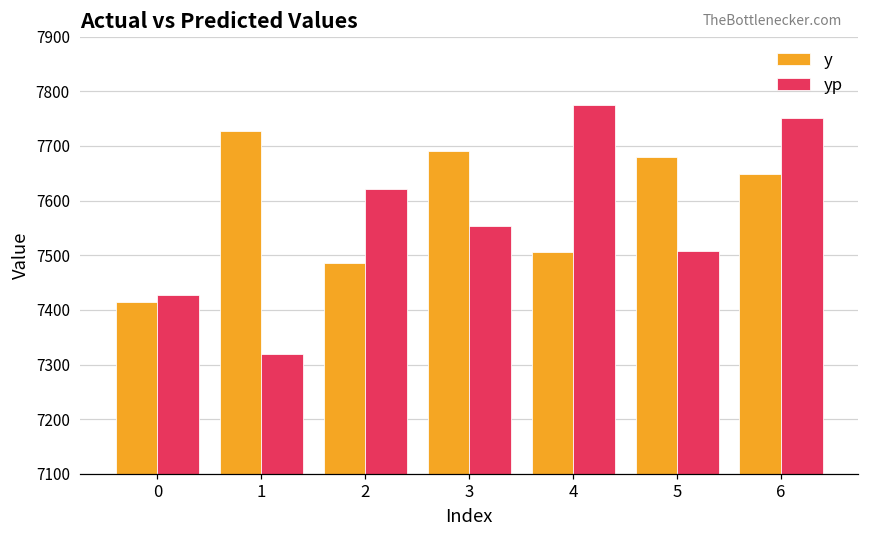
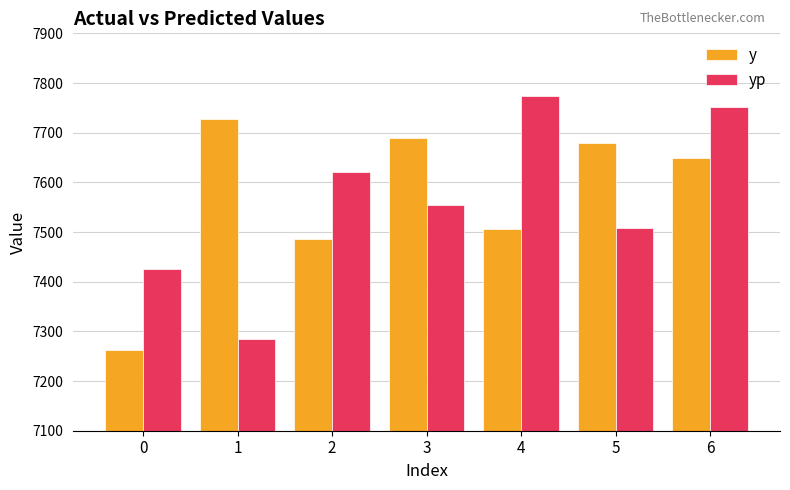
  {
    "y": {
-     "0": 7410,
+     "0": 7260,
      "1": 7730,
      "2": 7490,
      "3": 7690,
      "4": 7510,
      "5": 7680,
      "6": 7650
    },
    "yp": {
      "0": 7430,
-     "1": 7320,
+     "1": 7280,
      "2": 7620,
      "3": 7550,
      "4": 7770,
      "5": 7510,
      "6": 7750
    }
  }
